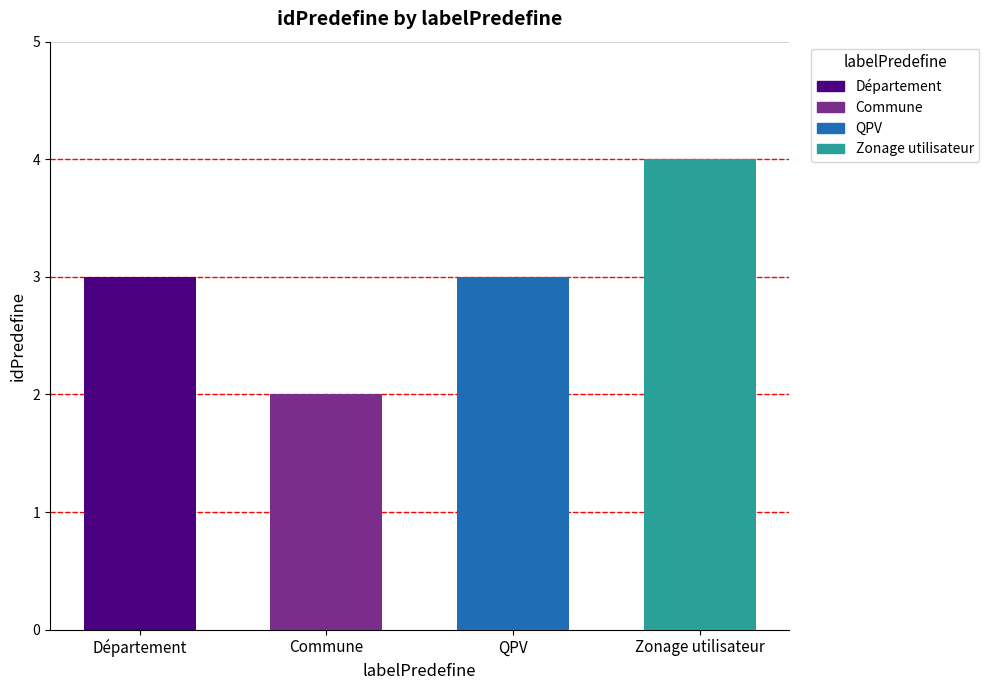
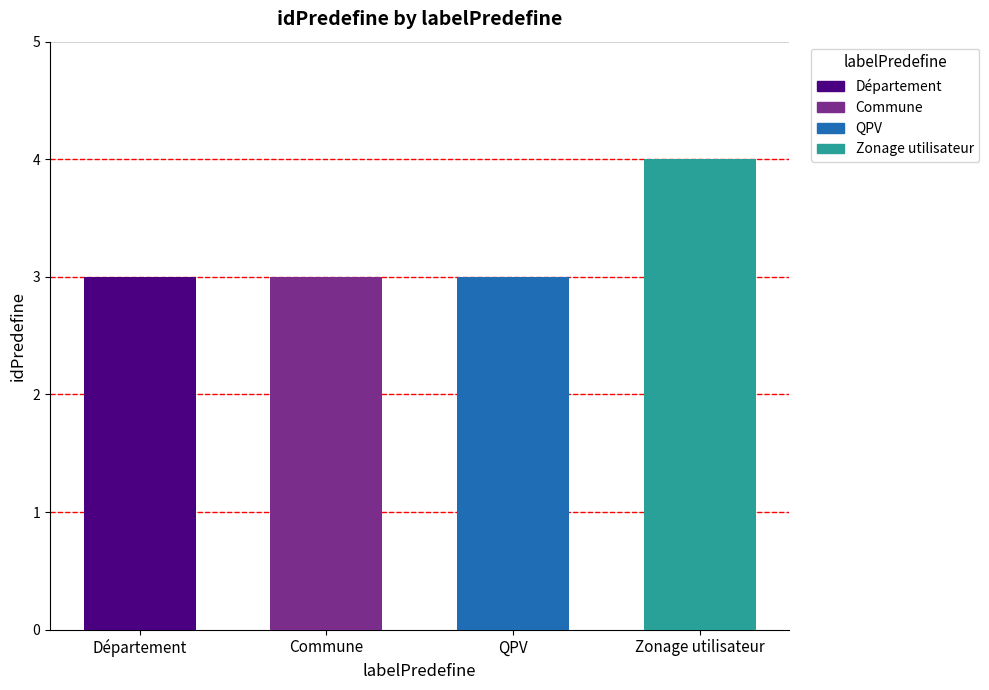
  {
    "Département": 3,
-   "Commune": 2,
+   "Commune": 3,
    "QPV": 3,
    "Zonage utilisateur": 4
  }
